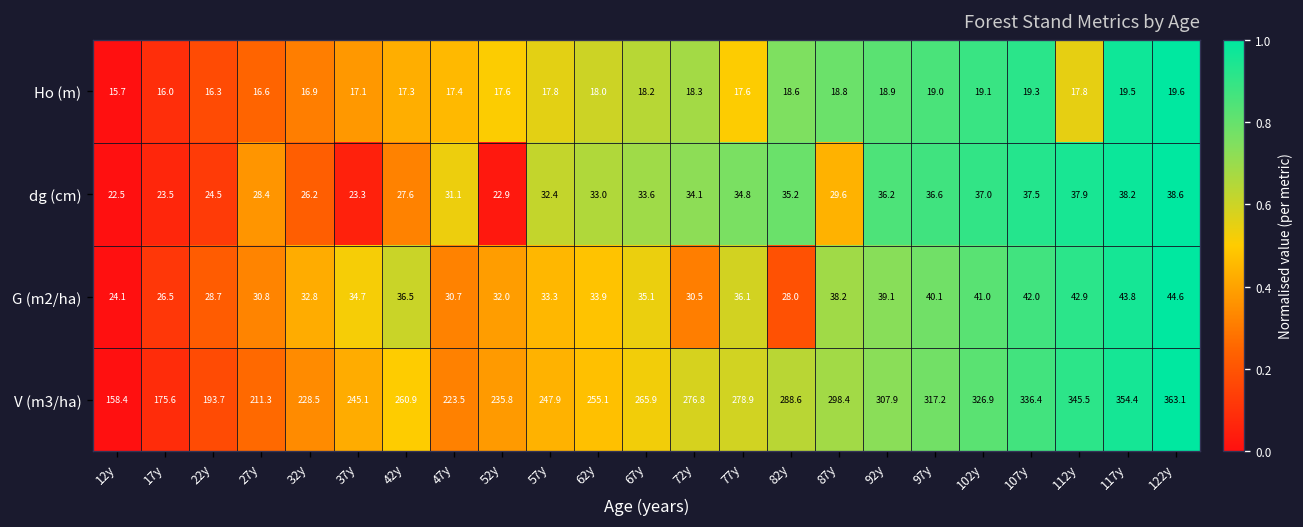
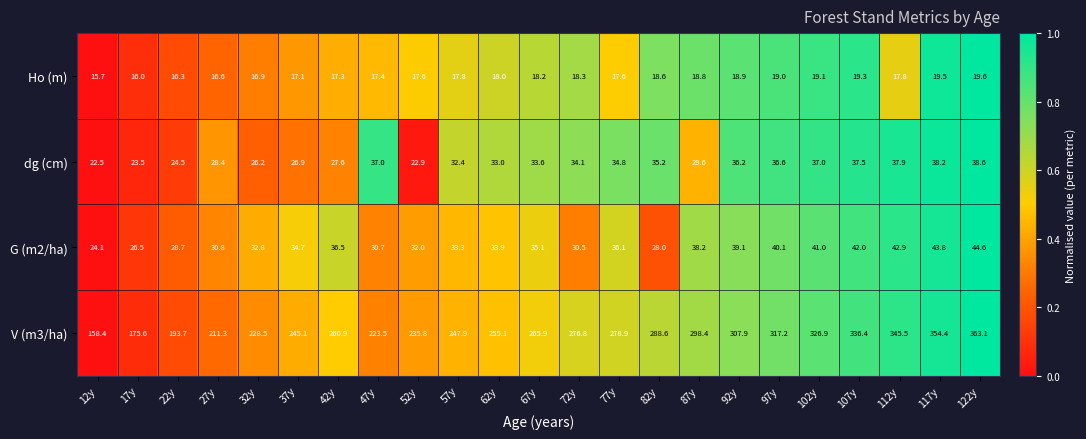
  {
    "Ho (m)": {
      "12y": 15.7,
      "17y": 16.0,
      "22y": 16.3,
      "27y": 16.6,
      "32y": 16.9,
      "37y": 17.1,
      "42y": 17.3,
      "47y": 17.4,
      "52y": 17.6,
      "57y": 17.8,
      "62y": 18.0,
      "67y": 18.2,
      "72y": 18.3,
      "77y": 17.6,
      "82y": 18.6,
      "87y": 18.8,
      "92y": 18.9,
      "97y": 19.0,
      "102y": 19.1,
      "107y": 19.3,
      "112y": 17.8,
      "117y": 19.5,
      "122y": 19.6
    },
    "dg (cm)": {
      "12y": 22.5,
      "17y": 23.5,
      "22y": 24.5,
      "27y": 28.4,
      "32y": 26.2,
-     "37y": 23.3,
+     "37y": 26.9,
      "42y": 27.6,
-     "47y": 31.1,
+     "47y": 37.0,
      "52y": 22.9,
      "57y": 32.4,
      "62y": 33.0,
      "67y": 33.6,
      "72y": 34.1,
      "77y": 34.8,
      "82y": 35.2,
      "87y": 29.6,
      "92y": 36.2,
      "97y": 36.6,
      "102y": 37.0,
      "107y": 37.5,
      "112y": 37.9,
      "117y": 38.2,
      "122y": 38.6
    },
    "G (m2/ha)": {
      "12y": 24.1,
      "17y": 26.5,
      "22y": 28.7,
      "27y": 30.8,
      "32y": 32.8,
      "37y": 34.7,
      "42y": 36.5,
      "47y": 30.7,
      "52y": 32.0,
      "57y": 33.3,
      "62y": 33.9,
      "67y": 35.1,
      "72y": 30.5,
      "77y": 36.1,
      "82y": 28.0,
      "87y": 38.2,
      "92y": 39.1,
      "97y": 40.1,
      "102y": 41.0,
      "107y": 42.0,
      "112y": 42.9,
      "117y": 43.8,
      "122y": 44.6
    },
    "V (m3/ha)": {
      "12y": 158.4,
      "17y": 175.6,
      "22y": 193.7,
      "27y": 211.3,
      "32y": 228.5,
      "37y": 245.1,
      "42y": 260.9,
      "47y": 223.5,
      "52y": 235.8,
      "57y": 247.9,
      "62y": 255.1,
      "67y": 265.9,
      "72y": 276.8,
      "77y": 278.9,
      "82y": 288.6,
      "87y": 298.4,
      "92y": 307.9,
      "97y": 317.2,
      "102y": 326.9,
      "107y": 336.4,
      "112y": 345.5,
      "117y": 354.4,
      "122y": 363.1
    }
  }
